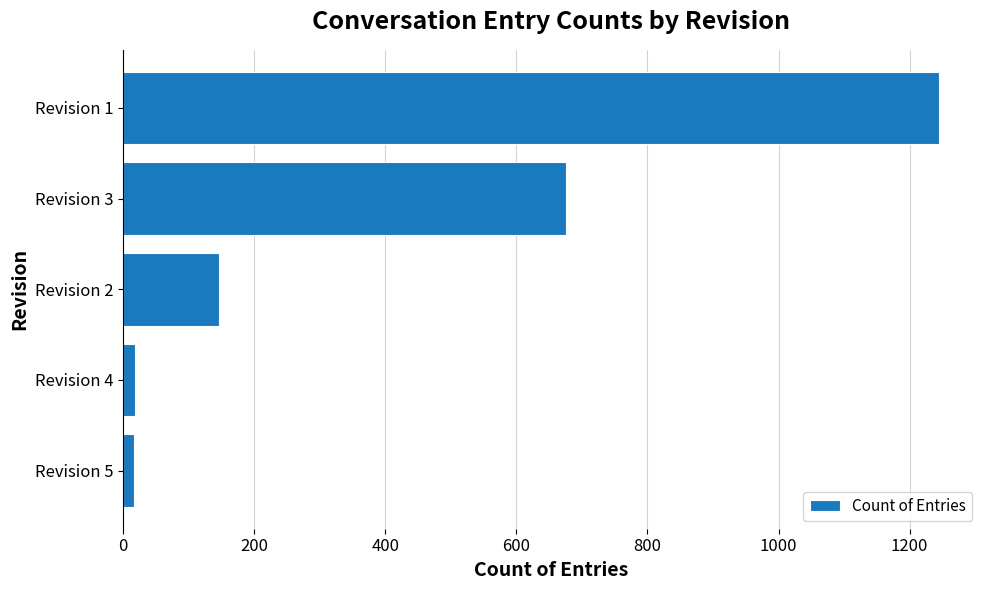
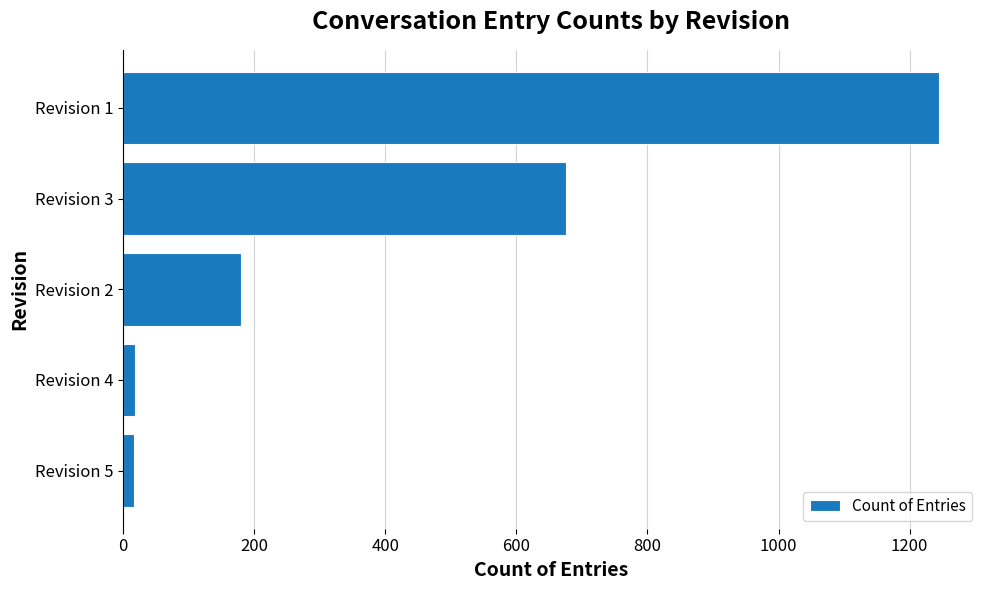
  {
    "Revision 1": 1250,
    "Revision 3": 680,
-   "Revision 2": 150,
+   "Revision 2": 180,
    "Revision 4": 20,
    "Revision 5": 20
  }
